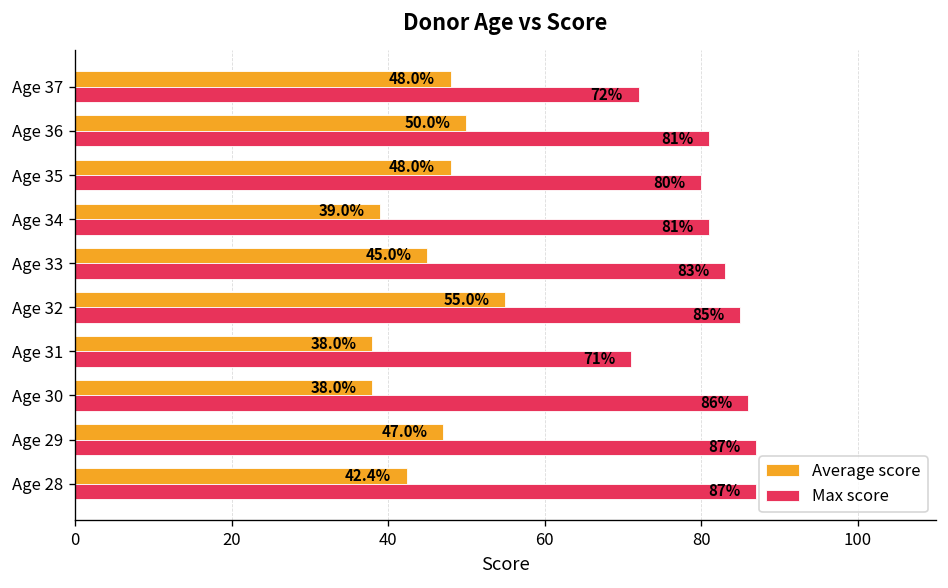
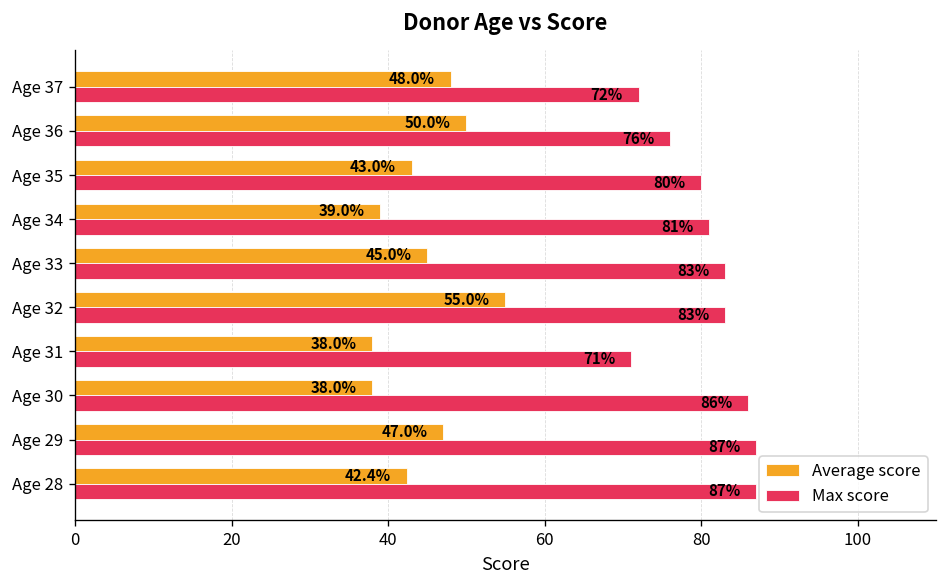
  {
    "Average score": {
      "Age 37": "48.0%",
      "Age 36": "50.0%",
-     "Age 35": "48.0%",
+     "Age 35": "43.0%",
      "Age 34": "39.0%",
      "Age 33": "45.0%",
      "Age 32": "55.0%",
      "Age 31": "38.0%",
      "Age 30": "38.0%",
      "Age 29": "47.0%",
      "Age 28": "42.4%"
    },
    "Max score": {
      "Age 37": "72%",
-     "Age 36": "81%",
+     "Age 36": "76%",
      "Age 35": "80%",
      "Age 34": "81%",
      "Age 33": "83%",
-     "Age 32": "85%",
+     "Age 32": "83%",
      "Age 31": "71%",
      "Age 30": "86%",
      "Age 29": "87%",
      "Age 28": "87%"
    }
  }
